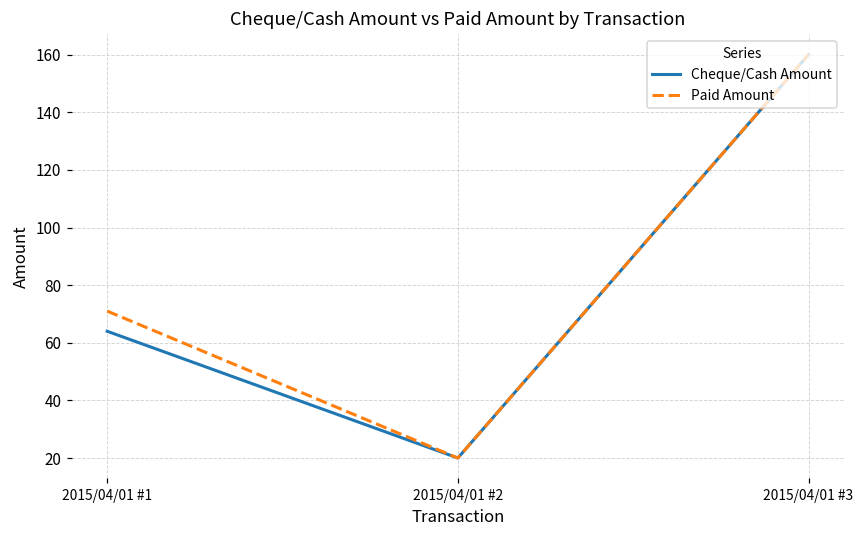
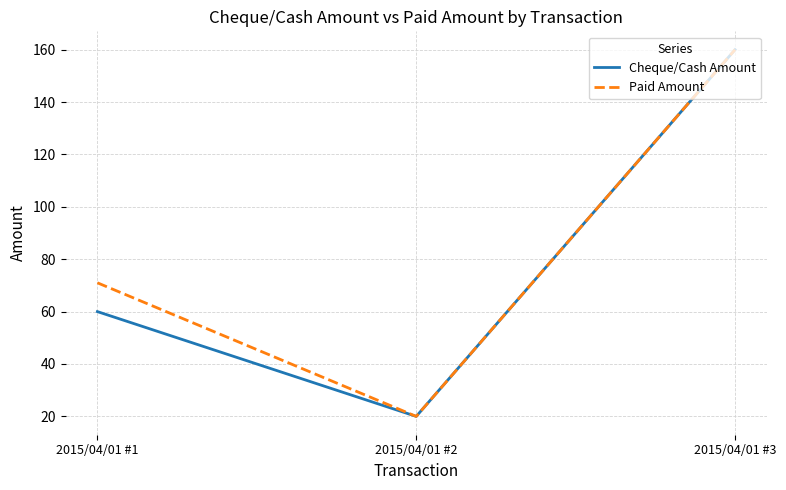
  {
    "Cheque/Cash Amount": {
-     "2015/04/01 #1": 64
+     "2015/04/01 #1": 60
    },
    "Paid Amount": {
      "2015/04/01 #1": 71
    }
  }
